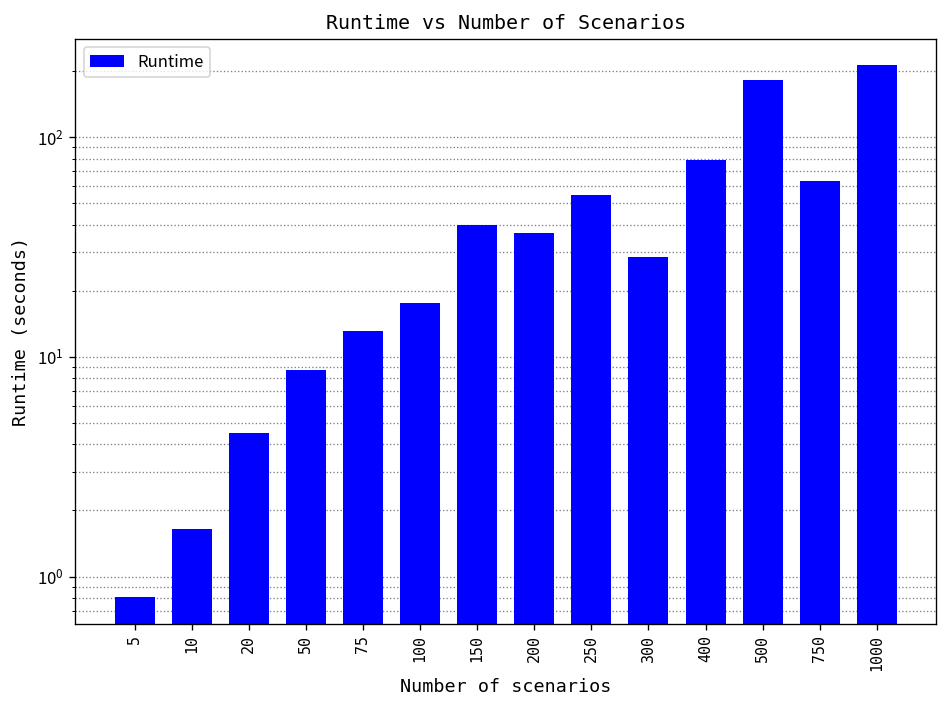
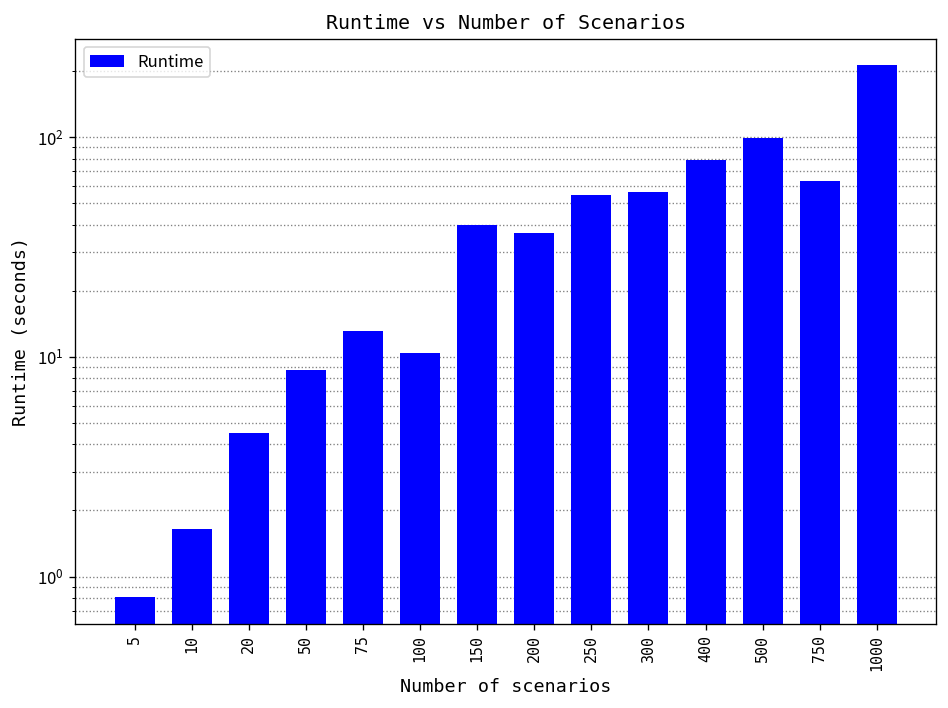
  {
    "5": 0.8,
    "10": 1.6,
    "20": 4.5,
    "50": 9,
    "75": 13,
-   "100": 18,
+   "100": 10,
    "150": 40,
    "200": 37,
    "250": 55,
-   "300": 29,
+   "300": 56,
    "400": 78,
-   "500": 180,
+   "500": 100,
    "750": 63,
    "1000": 210
  }
